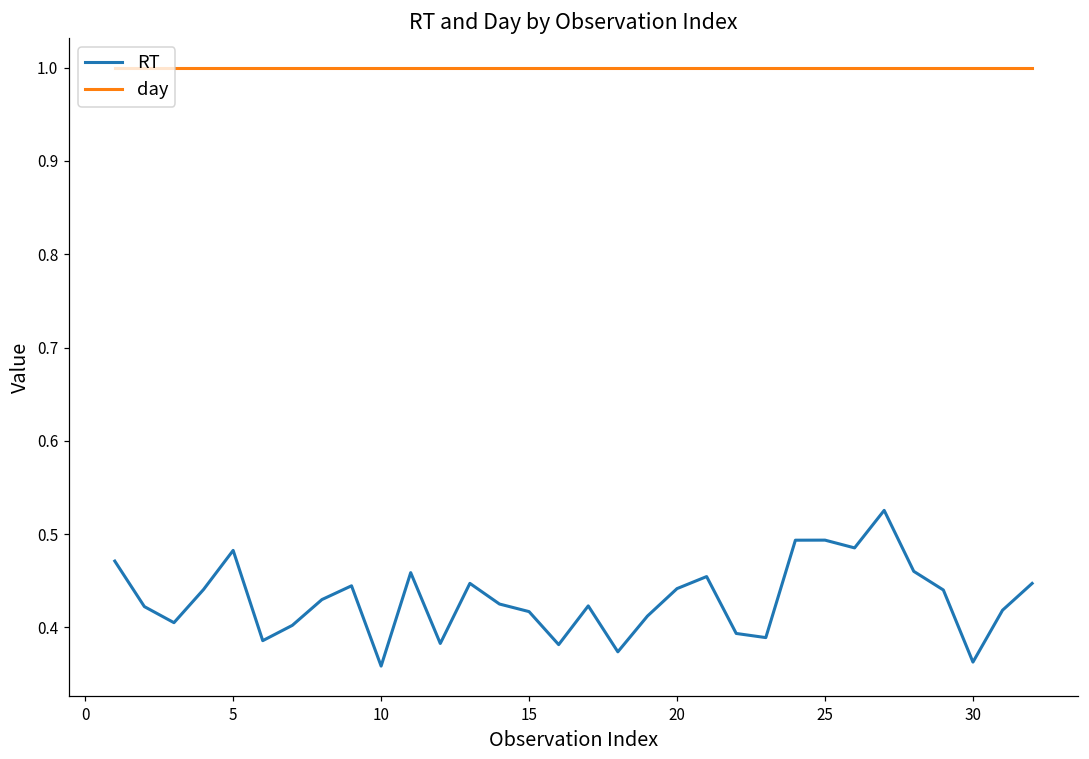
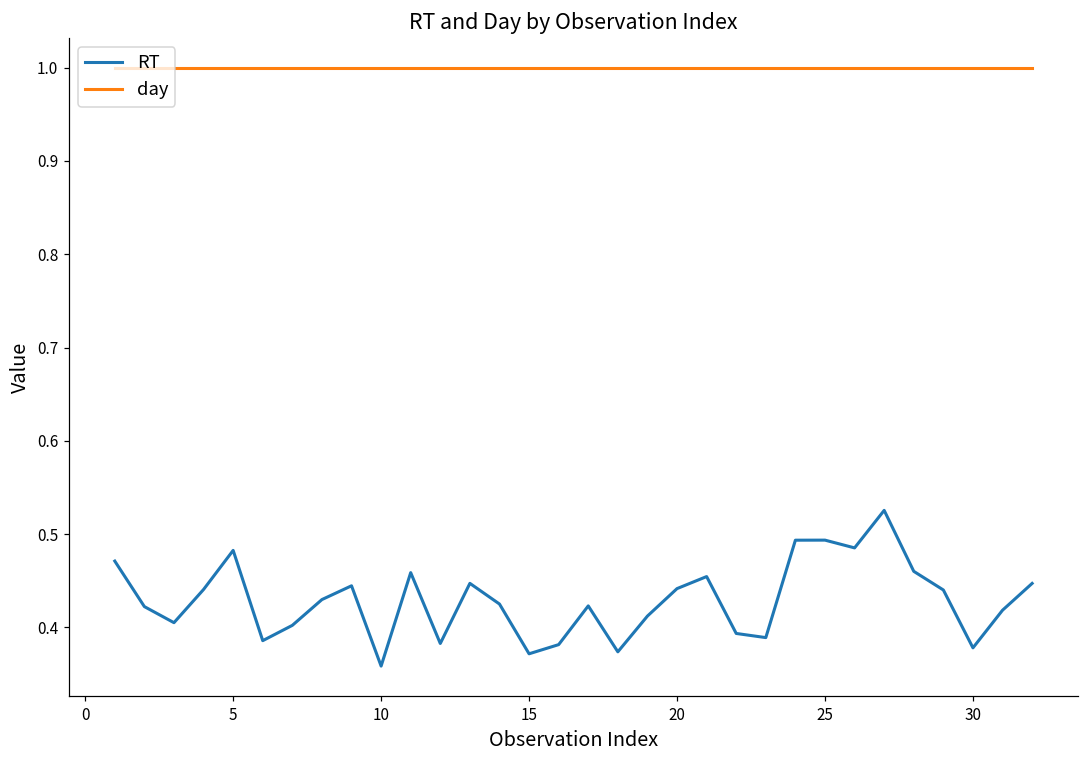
  {
    "RT": {
      "5": 0.48,
      "10": 0.36,
-     "15": 0.42,
+     "15": 0.37,
      "20": 0.44,
      "25": 0.49,
-     "30": 0.36
+     "30": 0.38
    },
    "day": {
      "5": 1.00,
      "10": 1.00,
      "15": 1.00,
      "20": 1.00,
      "25": 1.00,
      "30": 1.00
    }
  }
